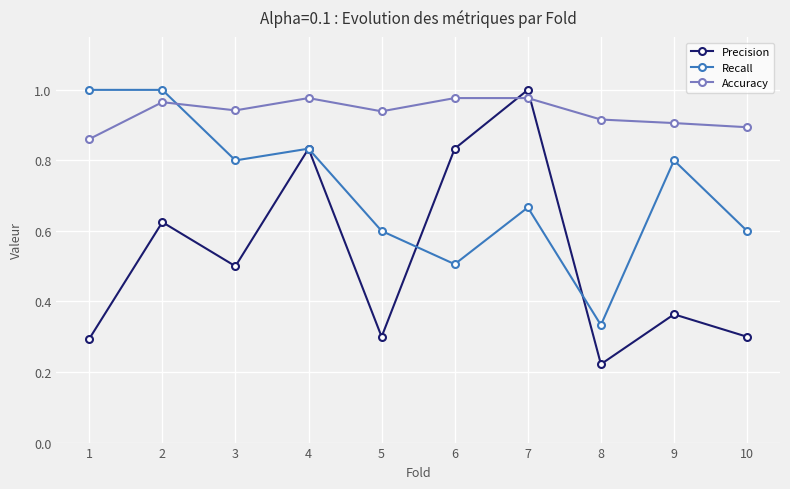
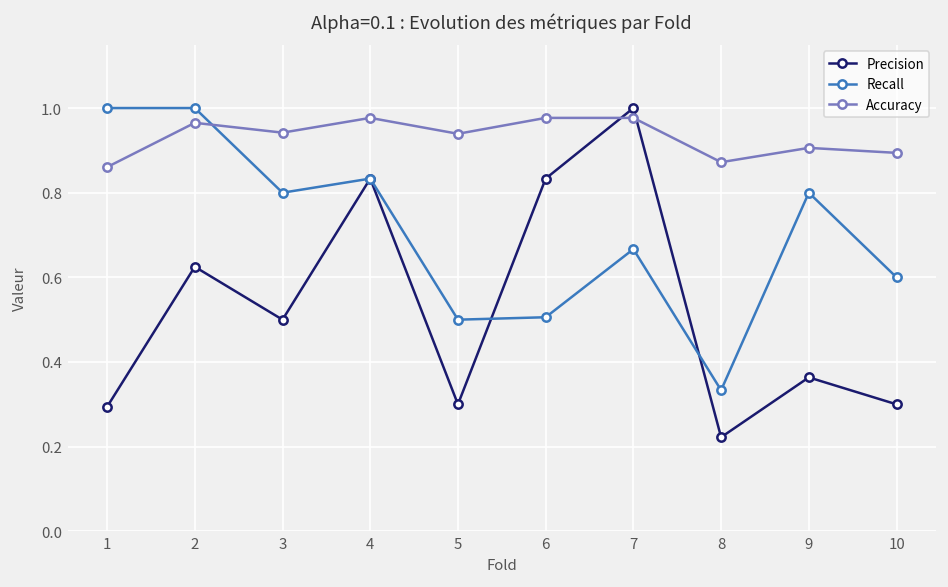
  {
    "Precision": {
      "1": 0.29,
      "2": 0.63,
      "3": 0.50,
      "5": 0.30,
      "6": 0.83,
      "7": 1.00,
      "8": 0.22,
      "9": 0.36,
      "10": 0.30
    },
    "Recall": {
      "1": 1.0,
      "2": 1.0,
      "3": 0.8,
-     "5": 0.6,
+     "5": 0.5,
      "6": 0.5,
      "7": 0.67,
      "8": 0.33,
      "9": 0.8,
      "10": 0.6
    },
    "Accuracy": {
      "1": 0.86,
      "2": 0.97,
      "3": 0.94,
      "4": 0.98,
      "5": 0.94,
      "6": 0.98,
      "7": 0.98,
-     "8": 0.92,
+     "8": 0.87,
      "9": 0.91,
      "10": 0.89
    }
  }
